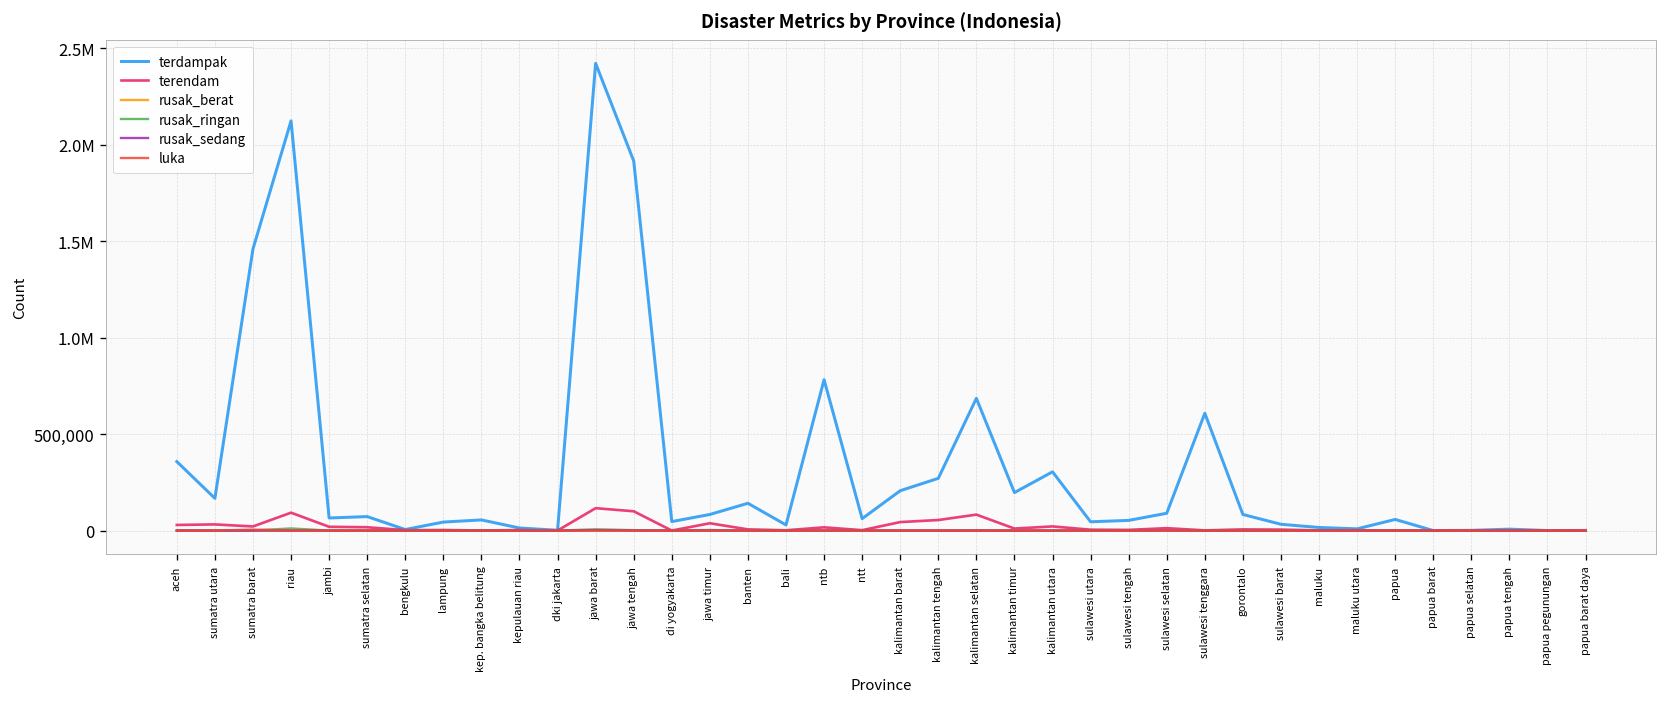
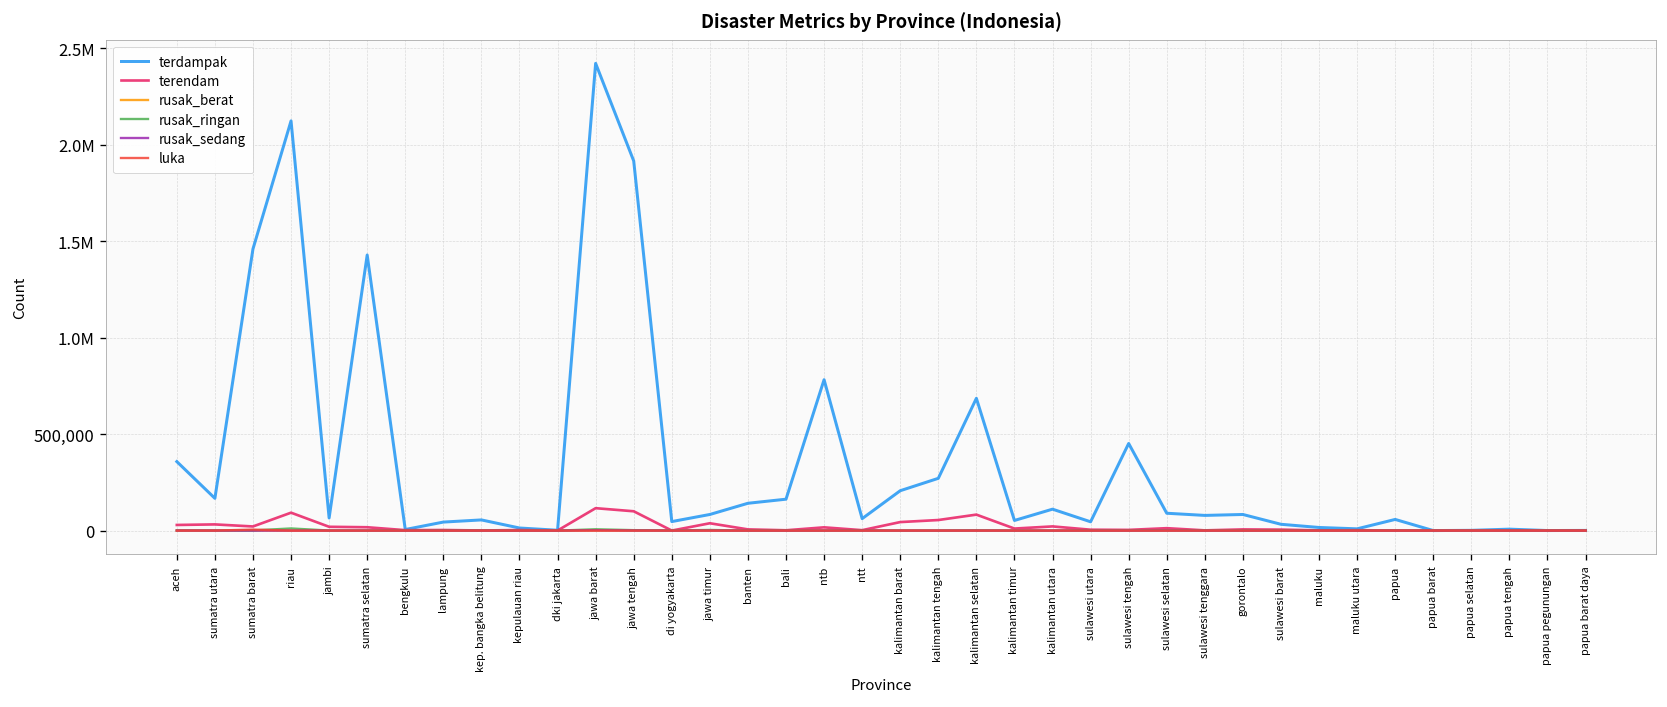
  {
    "terdampak": {
      "aceh": "360,000",
      "sumatra utara": "170,000",
      "sumatra barat": "1,460,000",
      "riau": "2,120,000",
      "jambi": "70,000",
-     "sumatra selatan": "70,000",
+     "sumatra selatan": "1,430,000",
      "lampung": "40,000",
      "kep. bangka belitung": "60,000",
      "jawa barat": "2,420,000",
      "jawa tengah": "1,920,000",
      "di yogyakarta": "50,000",
      "jawa timur": "80,000",
      "banten": "140,000",
-     "bali": "30,000",
+     "bali": "160,000",
      "ntb": "780,000",
      "ntt": "60,000",
      "kalimantan barat": "210,000",
      "kalimantan tengah": "270,000",
      "kalimantan selatan": "690,000",
-     "kalimantan timur": "200,000",
-     "kalimantan utara": "300,000",
+     "kalimantan timur": "50,000",
+     "kalimantan utara": "110,000",
      "sulawesi utara": "50,000",
-     "sulawesi tengah": "50,000",
+     "sulawesi tengah": "450,000",
      "sulawesi selatan": "90,000",
-     "sulawesi tenggara": "610,000",
+     "sulawesi tenggara": "80,000",
      "gorontalo": "80,000",
      "sulawesi barat": "30,000",
      "papua": "60,000"
    }
  }
